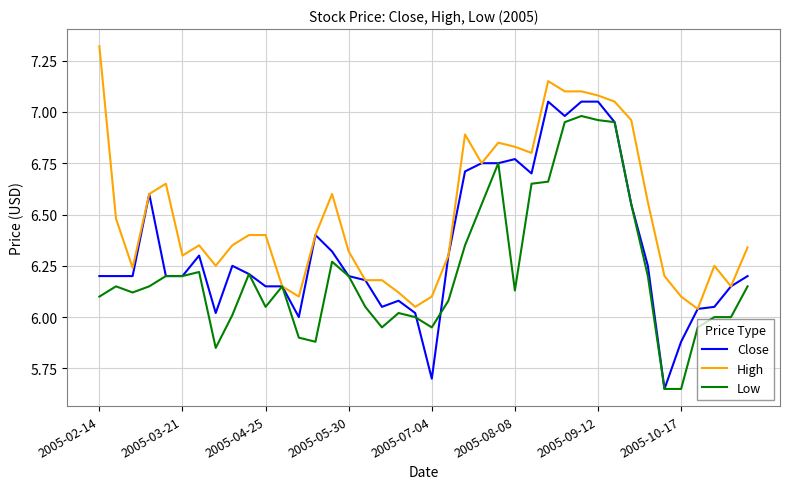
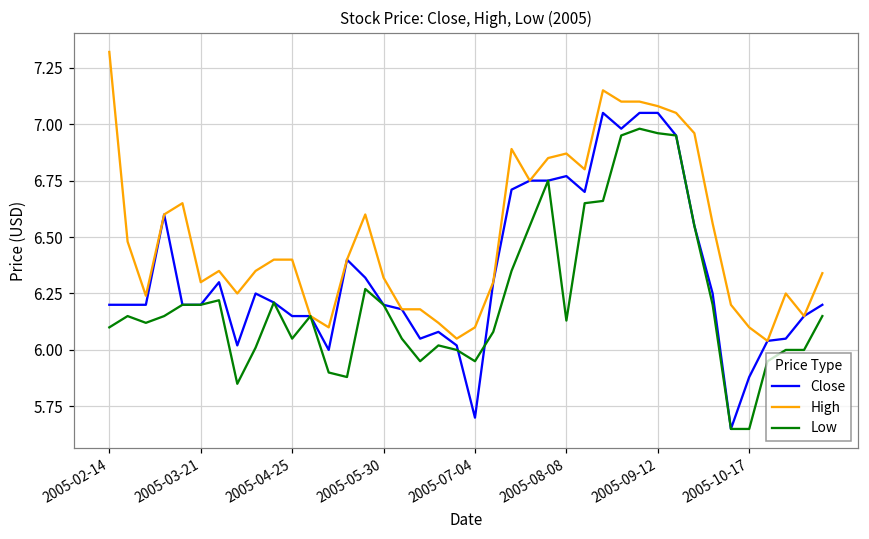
  {
    "Close": {
      "2005-02-14": 6.20,
      "2005-04-25": 6.15,
      "2005-07-04": 5.70,
      "2005-08-08": 6.77,
      "2005-09-12": 7.05,
      "2005-10-17": 5.88
    },
    "High": {
      "2005-02-14": 7.32,
      "2005-03-21": 6.30,
      "2005-04-25": 6.40,
      "2005-05-30": 6.32,
      "2005-07-04": 6.10,
-     "2005-08-08": 6.83,
+     "2005-08-08": 6.87,
      "2005-09-12": 7.08,
      "2005-10-17": 6.10
    },
    "Low": {
      "2005-02-14": 6.10,
      "2005-04-25": 6.05,
      "2005-07-04": 5.95,
      "2005-08-08": 6.13,
      "2005-09-12": 6.96,
      "2005-10-17": 5.65
    }
  }
